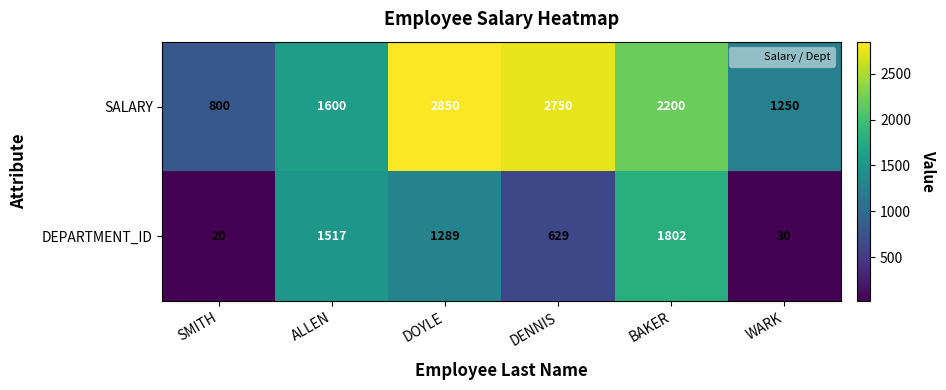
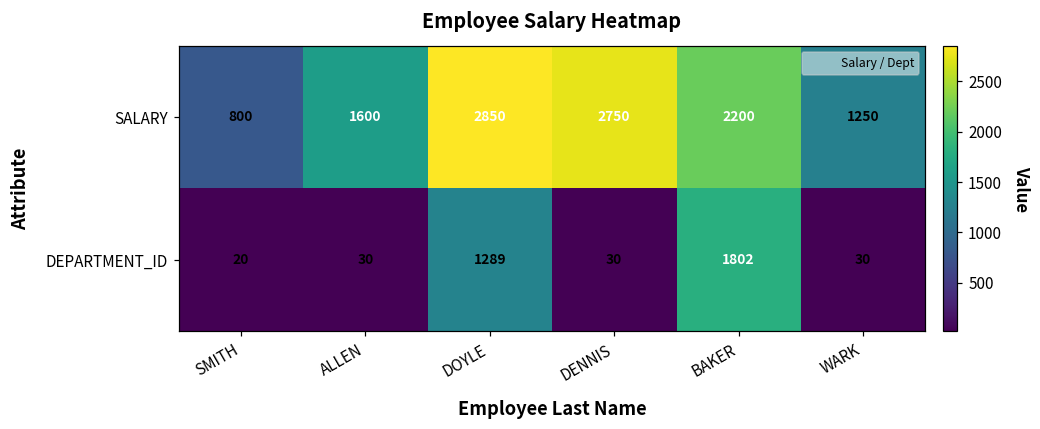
  {
    "SALARY": {
      "SMITH": 800,
      "ALLEN": 1600,
      "DOYLE": 2850,
      "DENNIS": 2750,
      "BAKER": 2200,
      "WARK": 1250
    },
    "DEPARTMENT_ID": {
      "SMITH": 20,
-     "ALLEN": 1517,
+     "ALLEN": 30,
      "DOYLE": 1289,
-     "DENNIS": 629,
+     "DENNIS": 30,
      "BAKER": 1802,
      "WARK": 30
    }
  }
